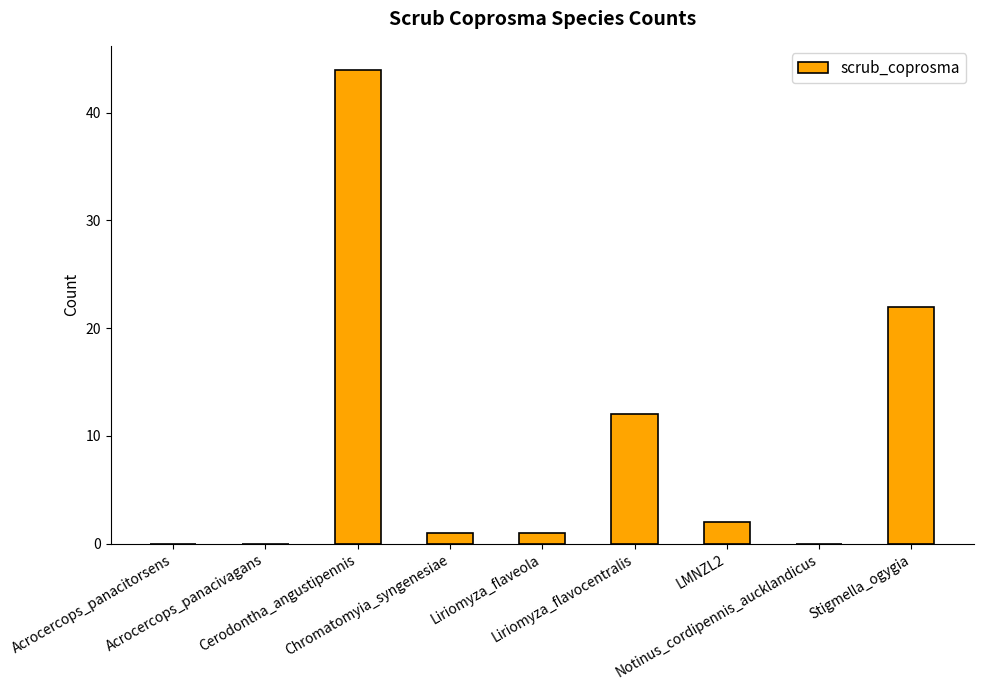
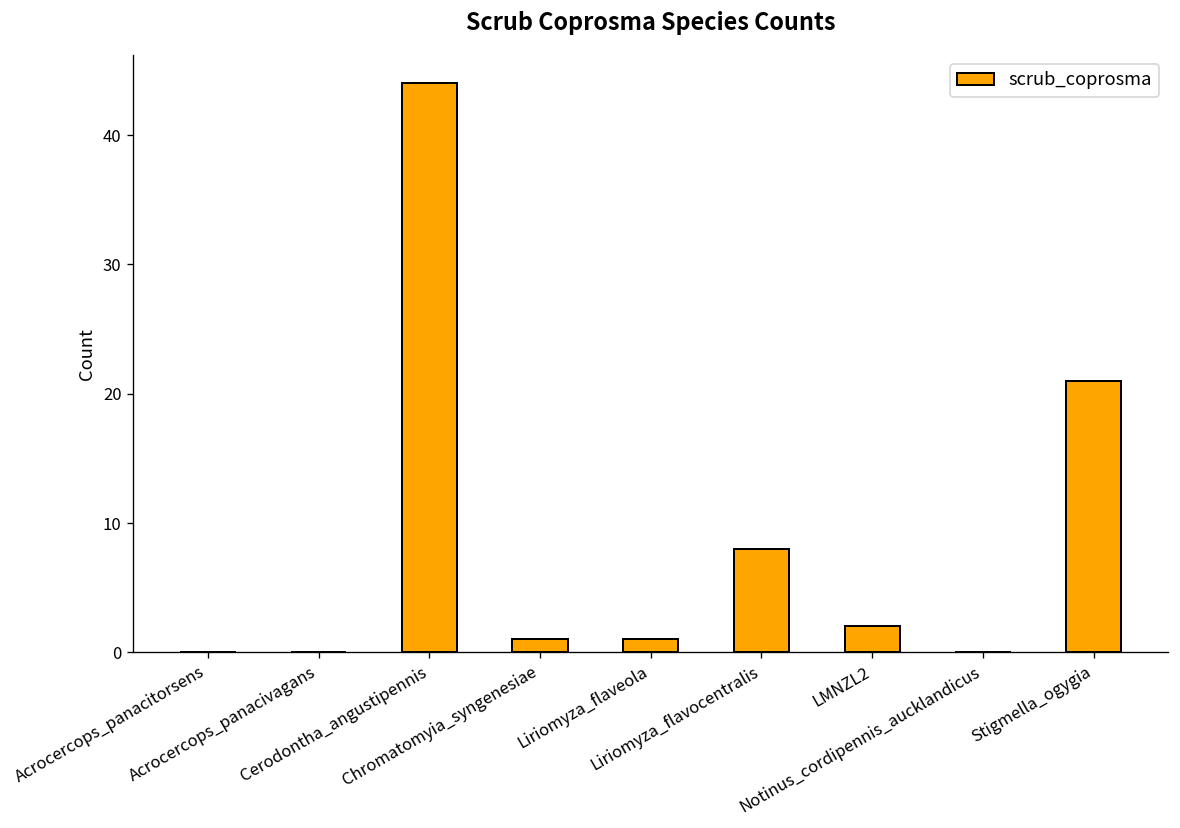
  {
    "Acrocercops_panacitorsens": 0,
    "Acrocercops_panacivagans": 0,
    "Cerodontha_angustipennis": 44,
    "Chromatomyia_syngenesiae": 1,
    "Liriomyza_flaveola": 1,
-   "Liriomyza_flavocentralis": 12,
+   "Liriomyza_flavocentralis": 8,
    "LMNZL2": 2,
    "Notinus_cordipennis_aucklandicus": 0,
-   "Stigmella_ogygia": 22
+   "Stigmella_ogygia": 21
  }
